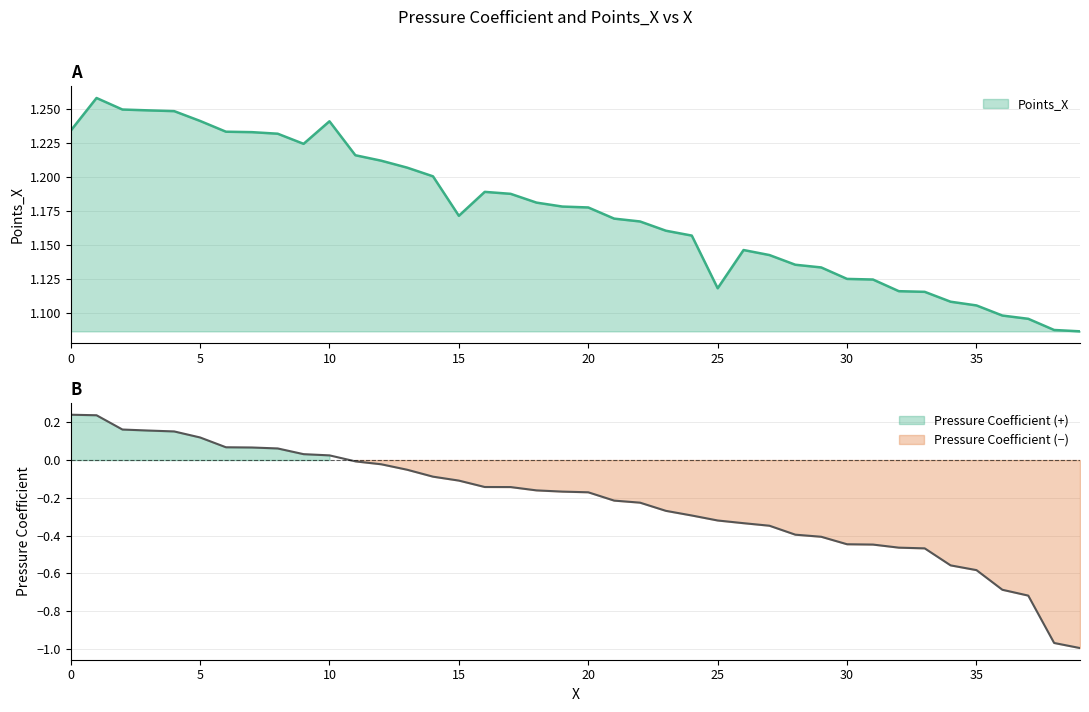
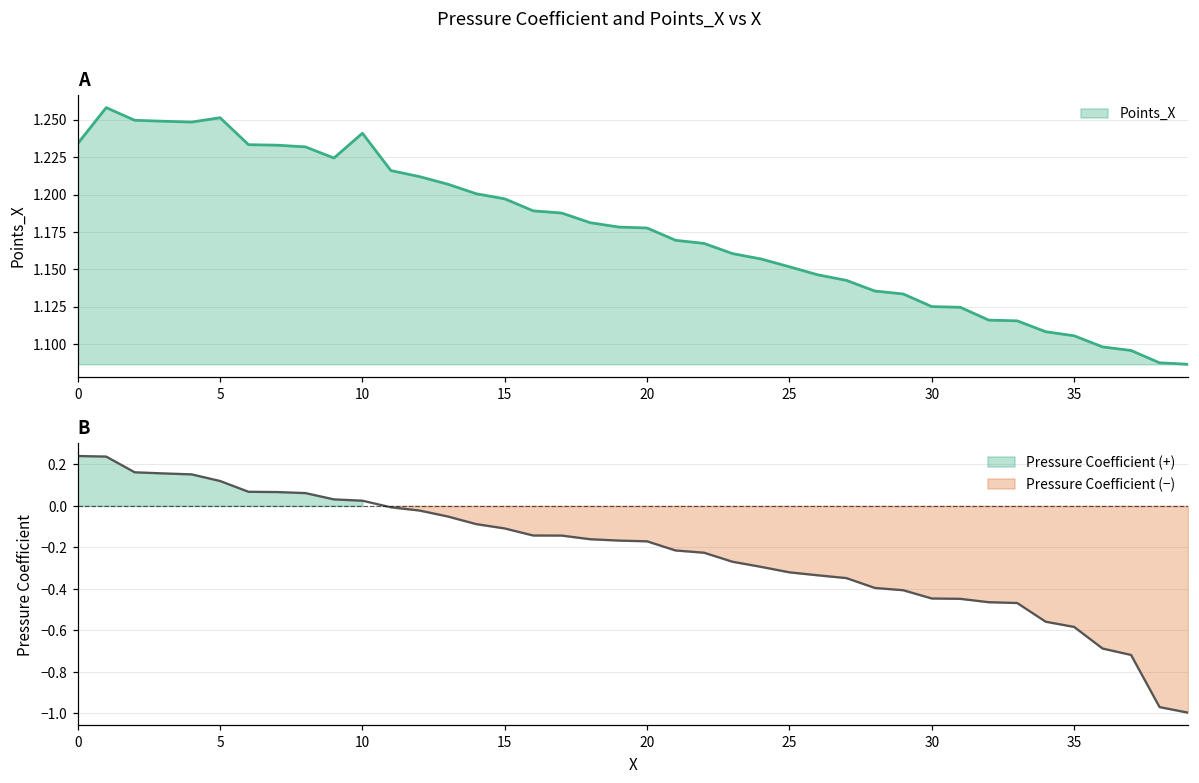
  {
    "A": {
      "0": 1.234,
-     "5": 1.241,
+     "5": 1.251,
      "10": 1.241,
-     "15": 1.172,
+     "15": 1.197,
      "20": 1.178,
-     "25": 1.118,
+     "25": 1.152,
      "30": 1.125,
      "35": 1.106
    }
  }
